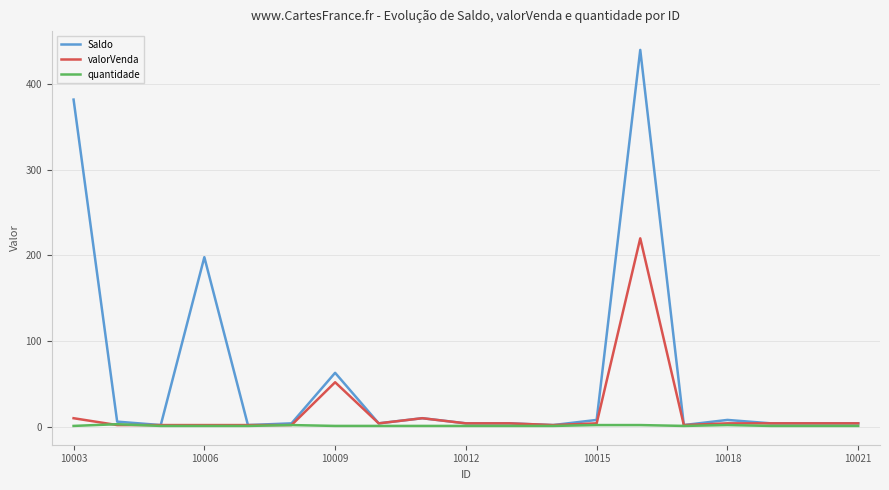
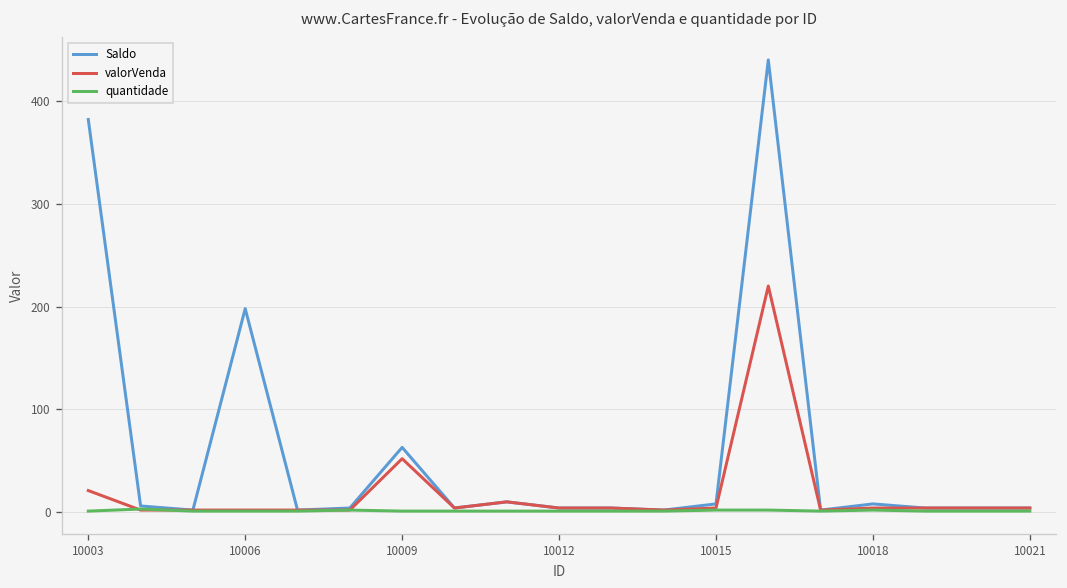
  {
    "Saldo": {
      "10003": 380,
      "10006": 200,
      "10009": 60,
      "10015": 10,
      "10018": 10
    },
    "valorVenda": {
-     "10003": 10,
+     "10003": 20,
      "10009": 50
    },
    "quantidade": {
      "10003": 0,
      "10009": 0
    }
  }
